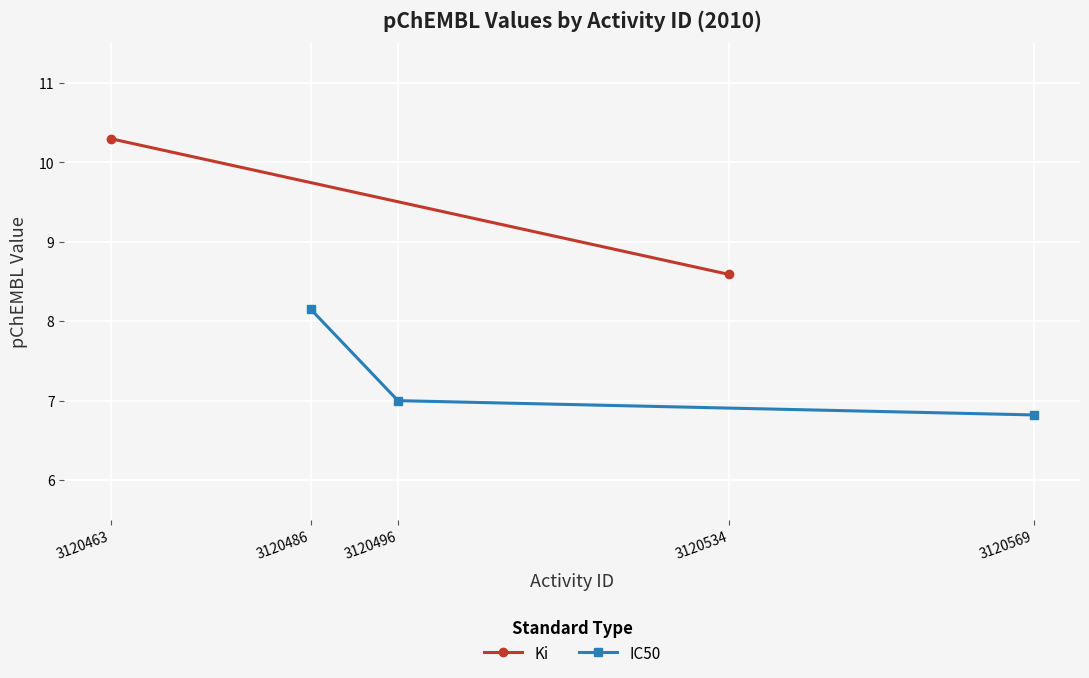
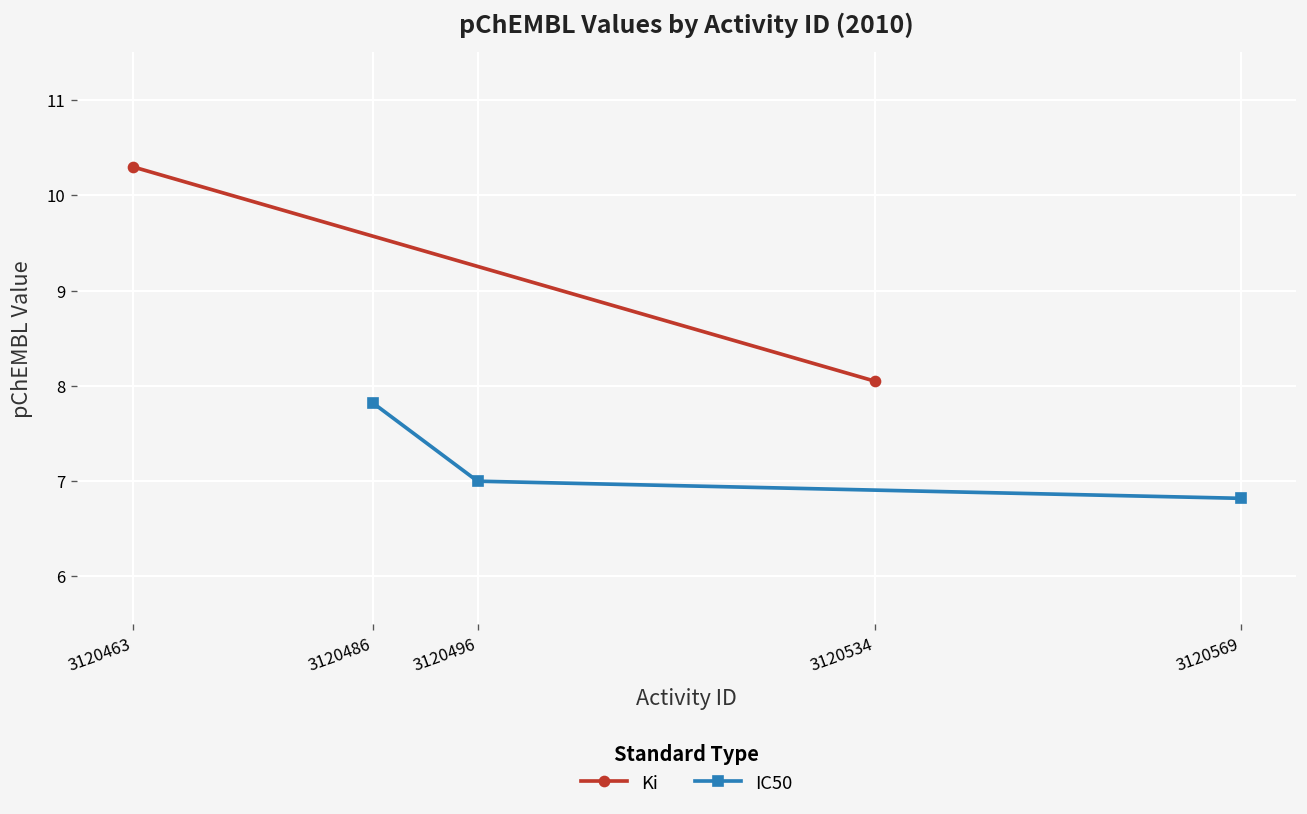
  {
    "Ki": {
      "3120463": 10.3,
-     "3120534": 8.6
+     "3120534": 8.1
    },
    "IC50": {
-     "3120486": 8.2,
+     "3120486": 7.8,
      "3120496": 7.0,
      "3120569": 6.8
    }
  }
